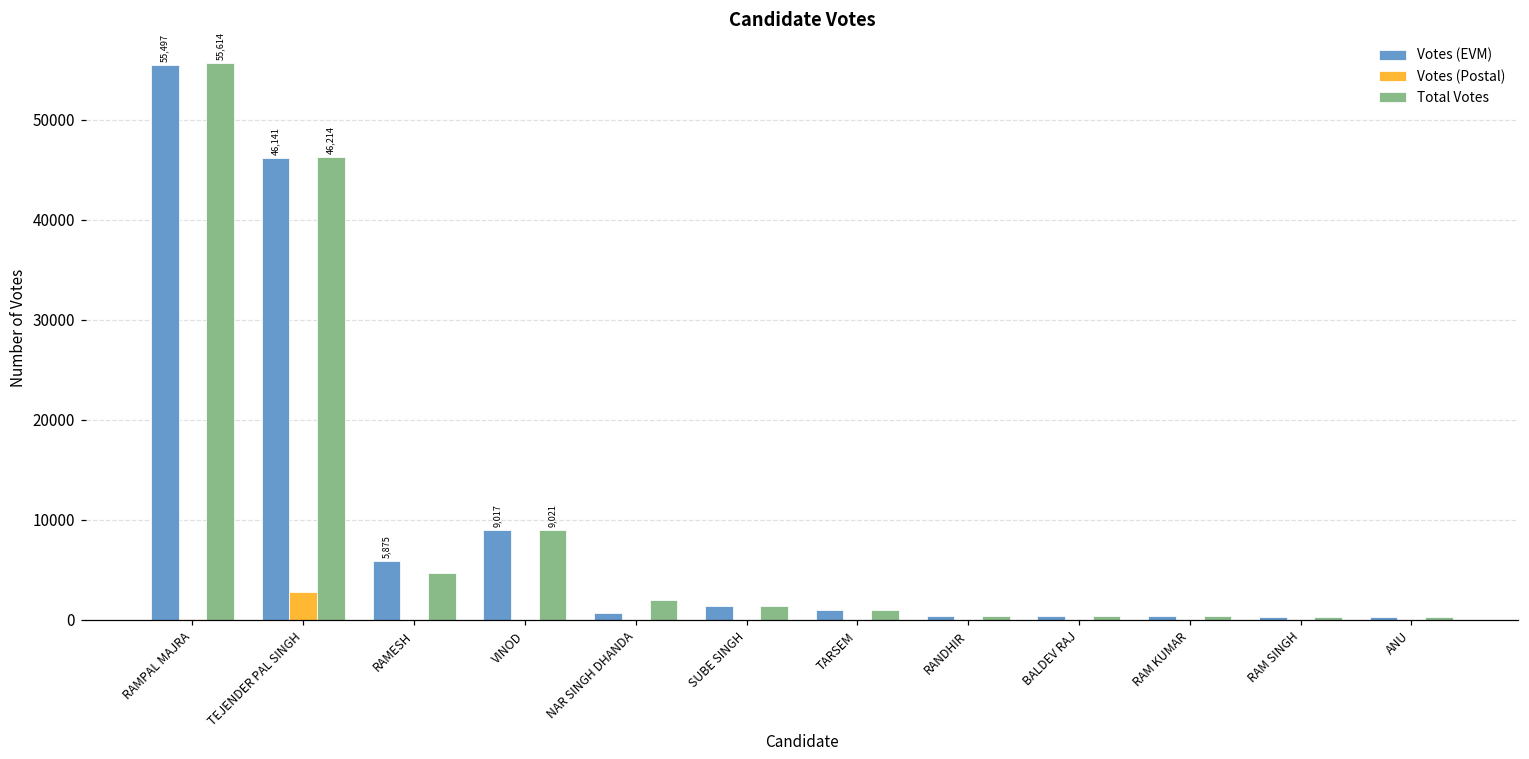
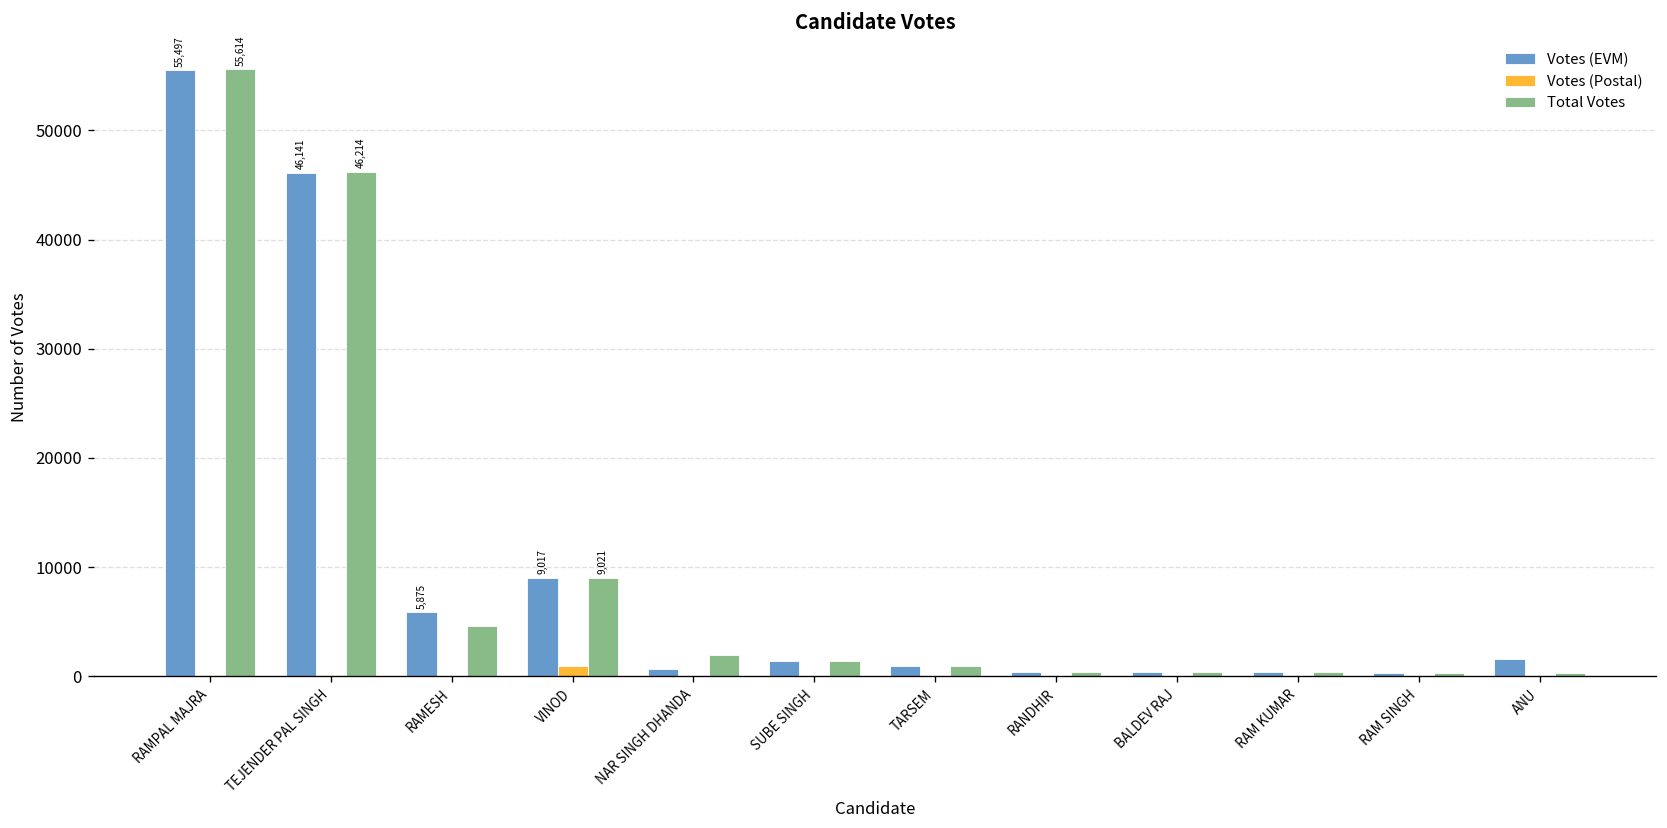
  {
    "Votes (EVM)": {
      "NAR SINGH DHANDA": "1000",
      "SUBE SINGH": "1000",
      "TARSEM": "1000",
      "RANDHIR": "0",
      "BALDEV RAJ": "0",
      "RAM KUMAR": "0",
      "RAM SINGH": "0",
-     "ANU": "0"
+     "ANU": "2000"
    },
    "Votes (Postal)": {
-     "TEJENDER PAL SINGH": "3000",
+     "TEJENDER PAL SINGH": "0",
      "RAMESH": "0",
-     "VINOD": "0",
+     "VINOD": "1000",
      "NAR SINGH DHANDA": "0",
      "SUBE SINGH": "0",
      "TARSEM": "0",
      "RANDHIR": "0",
      "BALDEV RAJ": "0",
      "RAM KUMAR": "0",
      "RAM SINGH": "0",
      "ANU": "0"
    },
    "Total Votes": {
      "RAMPAL MAJRA": "55,614",
      "TEJENDER PAL SINGH": "46,214",
      "VINOD": "9,021"
    }
  }
